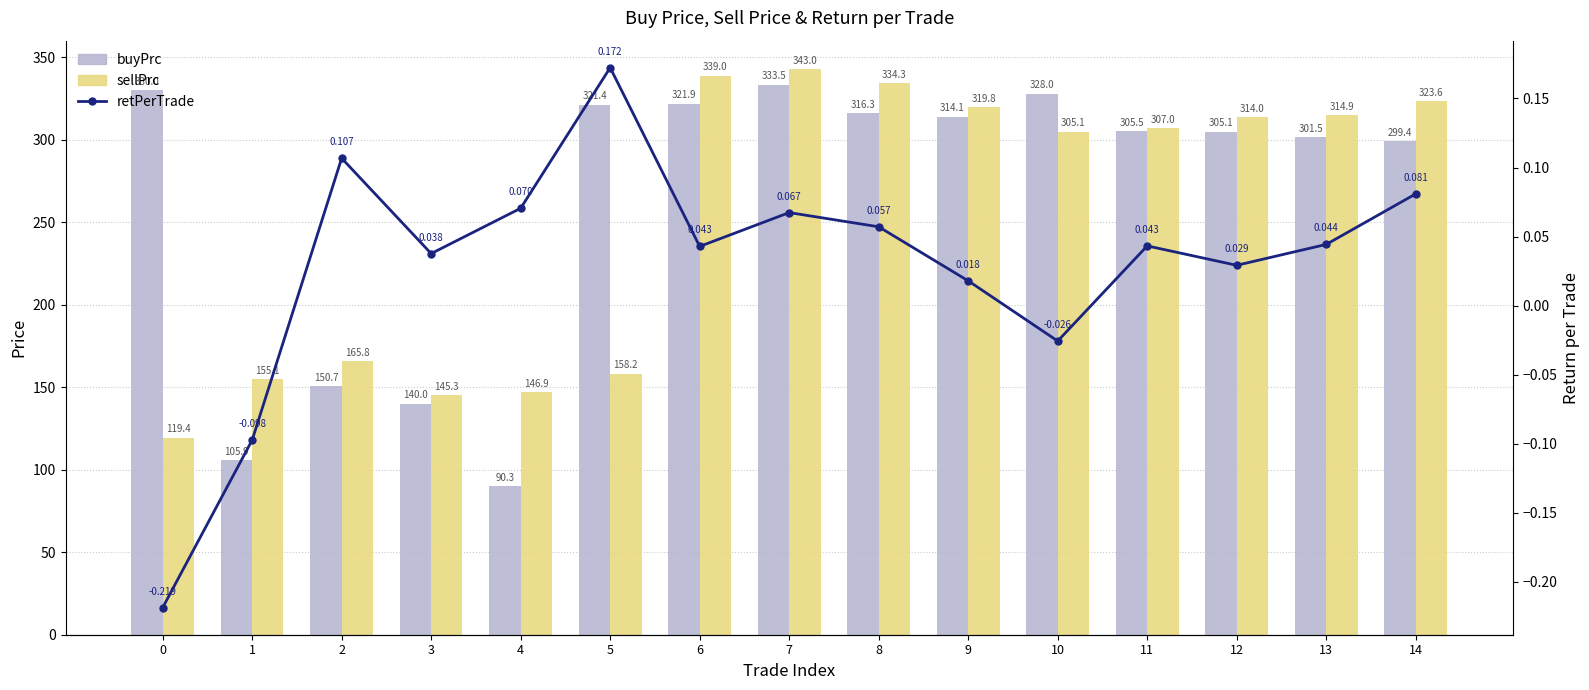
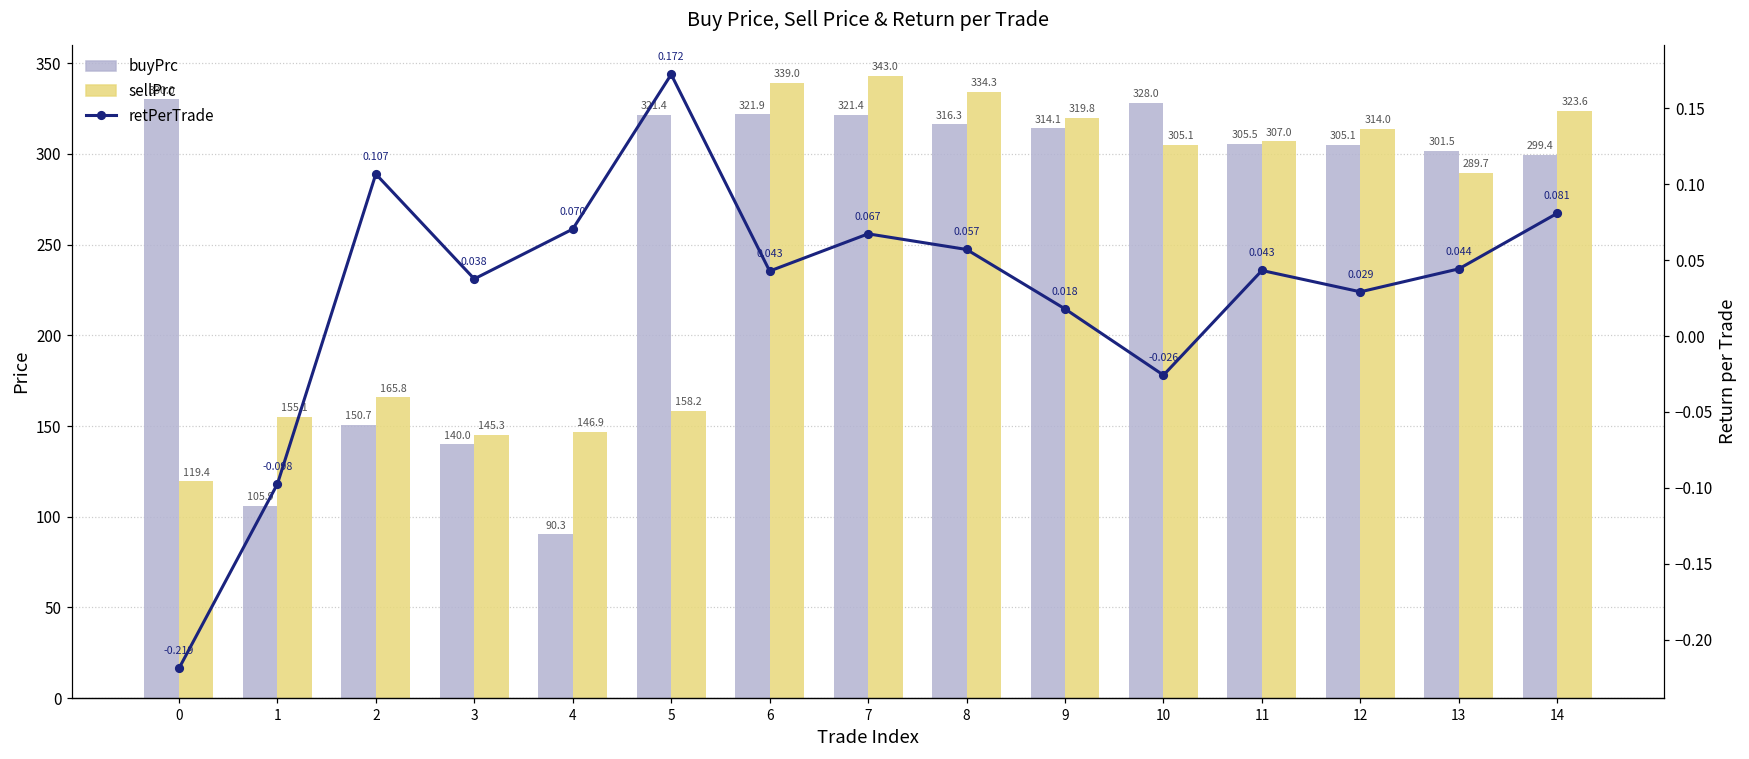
  {
    "buyPrc": {
      "0": 330.0,
      "1": 105.9,
      "2": 150.7,
      "3": 140.0,
      "4": 90.3,
      "5": 321.4,
      "6": 321.9,
-     "7": 333.5,
+     "7": 321.4,
      "8": 316.3,
      "9": 314.1,
      "10": 328.0,
      "11": 305.5,
      "12": 305.1,
      "13": 301.5,
      "14": 299.4
    },
    "sellPrc": {
      "0": 119.4,
      "1": 155.1,
      "2": 165.8,
      "3": 145.3,
      "4": 146.9,
      "5": 158.2,
      "6": 339.0,
      "7": 343.0,
      "8": 334.3,
      "9": 319.8,
      "10": 305.1,
      "11": 307.0,
      "12": 314.0,
-     "13": 314.9,
+     "13": 289.7,
      "14": 323.6
    },
    "retPerTrade": {
      "0": -0.219,
      "1": -0.098,
      "2": 0.107,
      "3": 0.038,
      "4": 0.070,
      "5": 0.172,
      "6": 0.043,
      "7": 0.067,
      "8": 0.057,
      "9": 0.018,
      "10": -0.026,
      "11": 0.043,
      "12": 0.029,
      "13": 0.044,
      "14": 0.081
    }
  }
